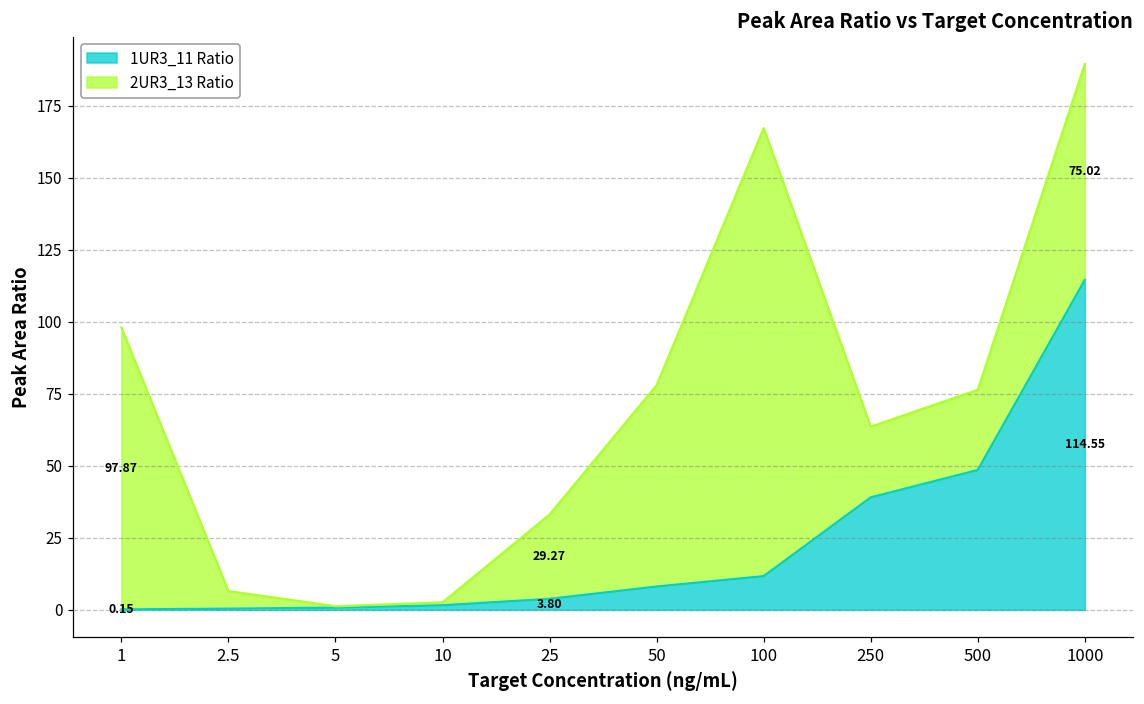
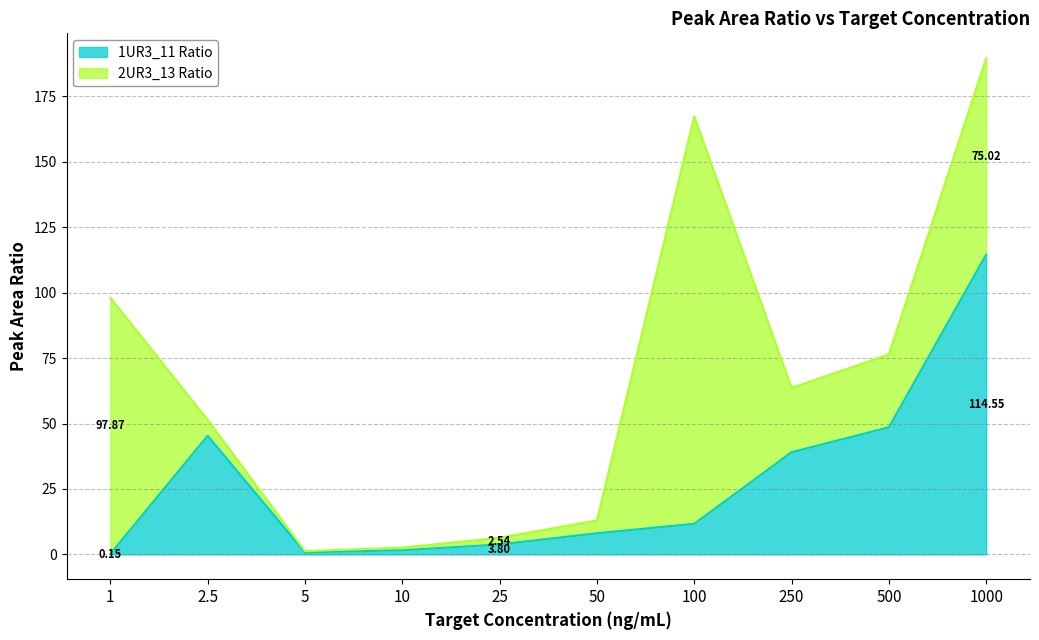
  {
    "1UR3_11 Ratio": {
-     "2.5": 0,
+     "2.5": 45,
      "10": 2,
      "50": 8,
      "100": 12,
      "250": 39,
      "500": 49,
      "1000": 115
    },
    "2UR3_13 Ratio": {
-     "25": 29.27,
-     "50": 70
+     "25": 2.54,
+     "50": 5
    }
  }
